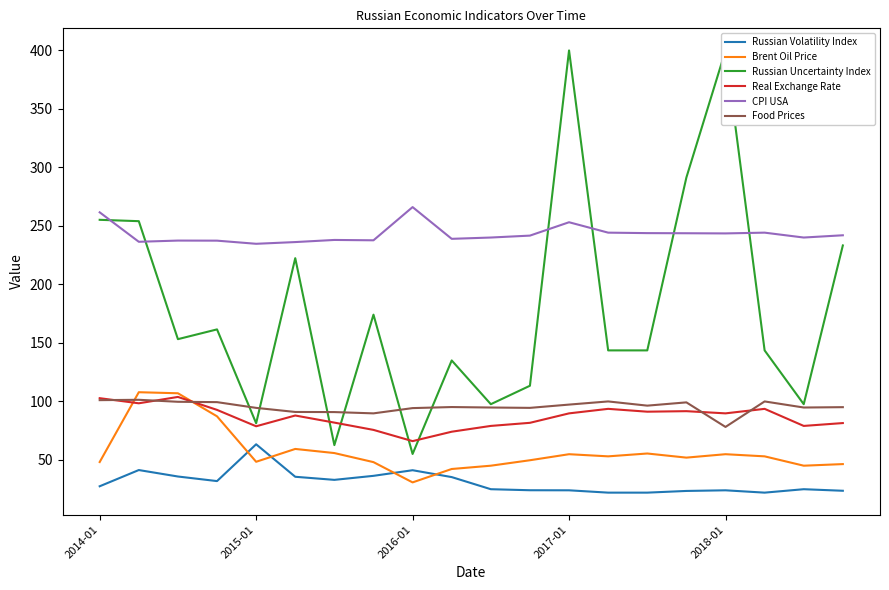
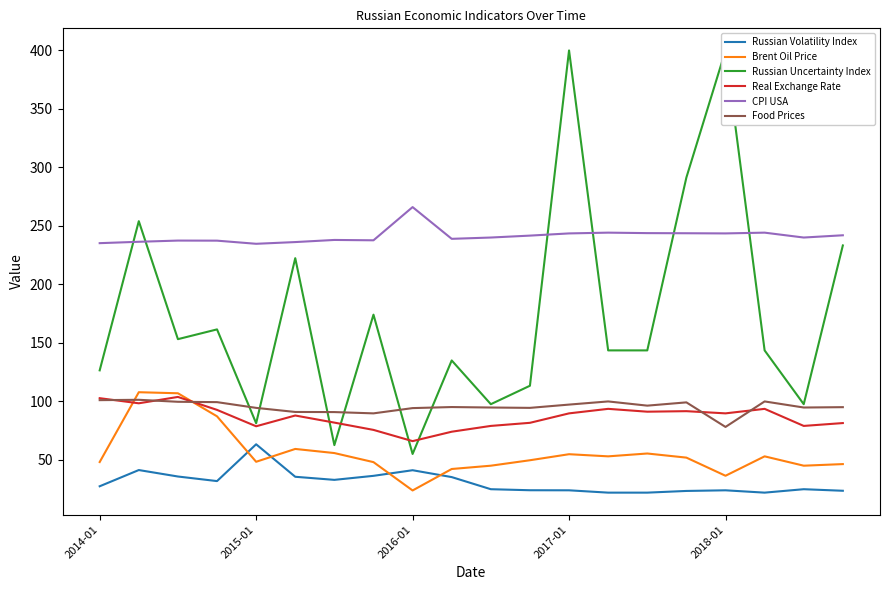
  {
    "Russian Volatility Index": {
      "2014-01": 27,
      "2015-01": 63,
      "2016-01": 41,
      "2017-01": 24,
      "2018-01": 24
    },
    "Brent Oil Price": {
      "2014-01": 48,
      "2015-01": 48,
-     "2016-01": 31,
+     "2016-01": 24,
      "2017-01": 55,
-     "2018-01": 55
+     "2018-01": 36
    },
    "Russian Uncertainty Index": {
-     "2014-01": 255,
+     "2014-01": 127,
      "2015-01": 81,
      "2016-01": 55,
      "2017-01": 400
    },
    "Real Exchange Rate": {
      "2015-01": 79,
      "2016-01": 66,
      "2017-01": 90,
      "2018-01": 90
    },
    "CPI USA": {
-     "2014-01": 262,
+     "2014-01": 235,
      "2015-01": 235,
      "2016-01": 266,
-     "2017-01": 253,
+     "2017-01": 244,
      "2018-01": 244
    },
    "Food Prices": {
      "2015-01": 95,
      "2016-01": 94,
      "2017-01": 97,
      "2018-01": 78
    }
  }
